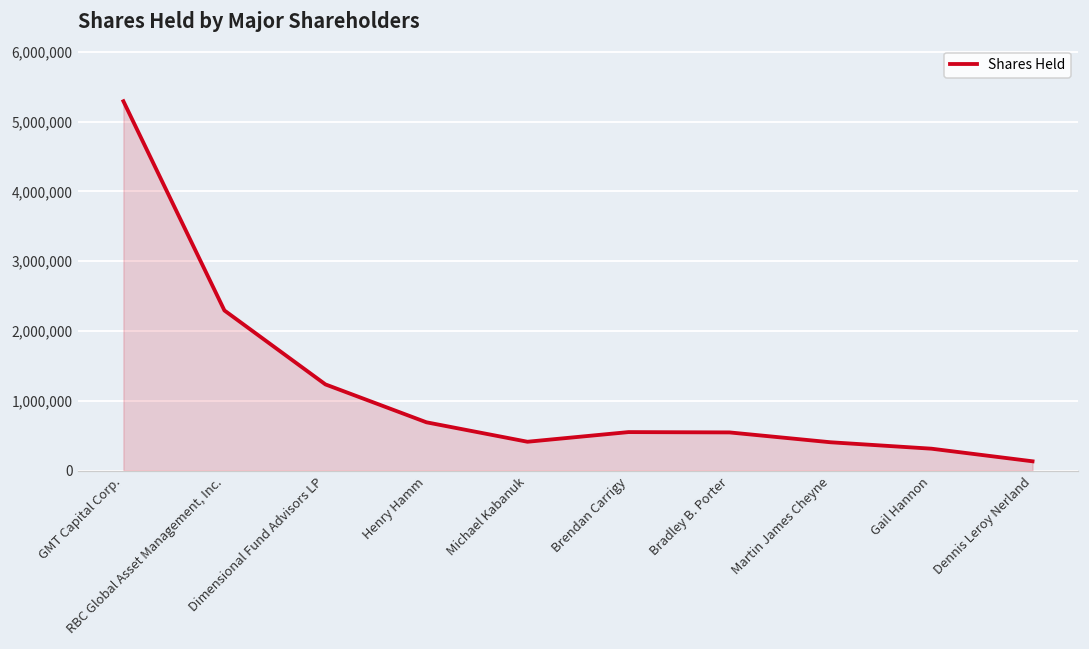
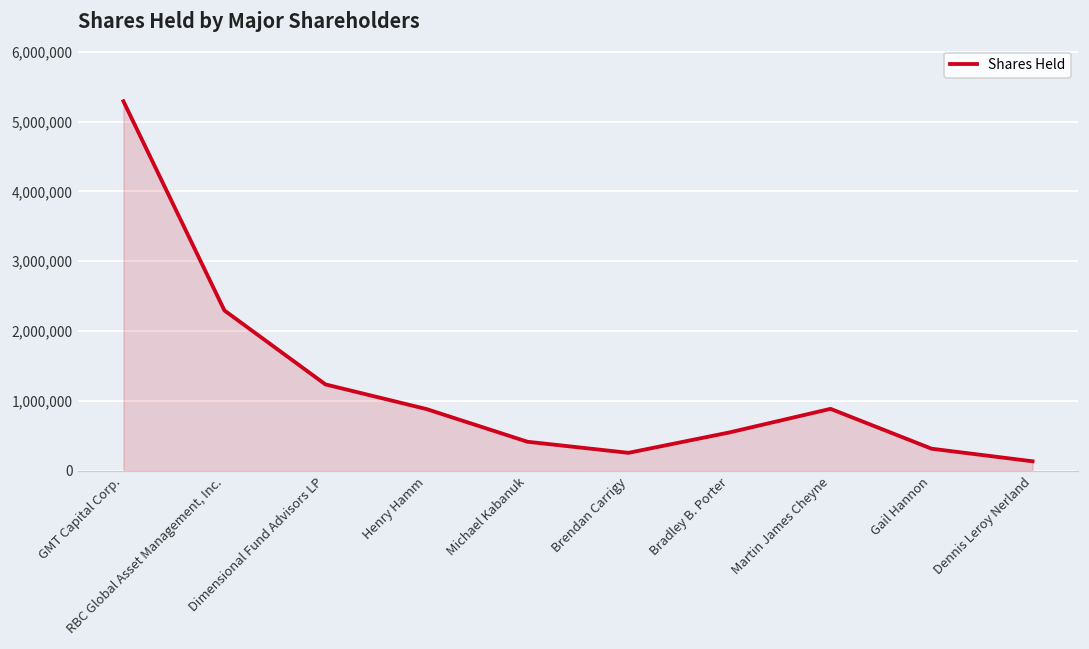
  {
    "GMT Capital Corp.": "5,300,000",
    "RBC Global Asset Management, Inc.": "2,300,000",
    "Dimensional Fund Advisors LP": "1,200,000",
-   "Henry Hamm": "700,000",
+   "Henry Hamm": "900,000",
    "Michael Kabanuk": "400,000",
-   "Brendan Carrigy": "600,000",
+   "Brendan Carrigy": "300,000",
    "Bradley B. Porter": "500,000",
-   "Martin James Cheyne": "400,000",
+   "Martin James Cheyne": "900,000",
    "Gail Hannon": "300,000",
    "Dennis Leroy Nerland": "100,000"
  }
